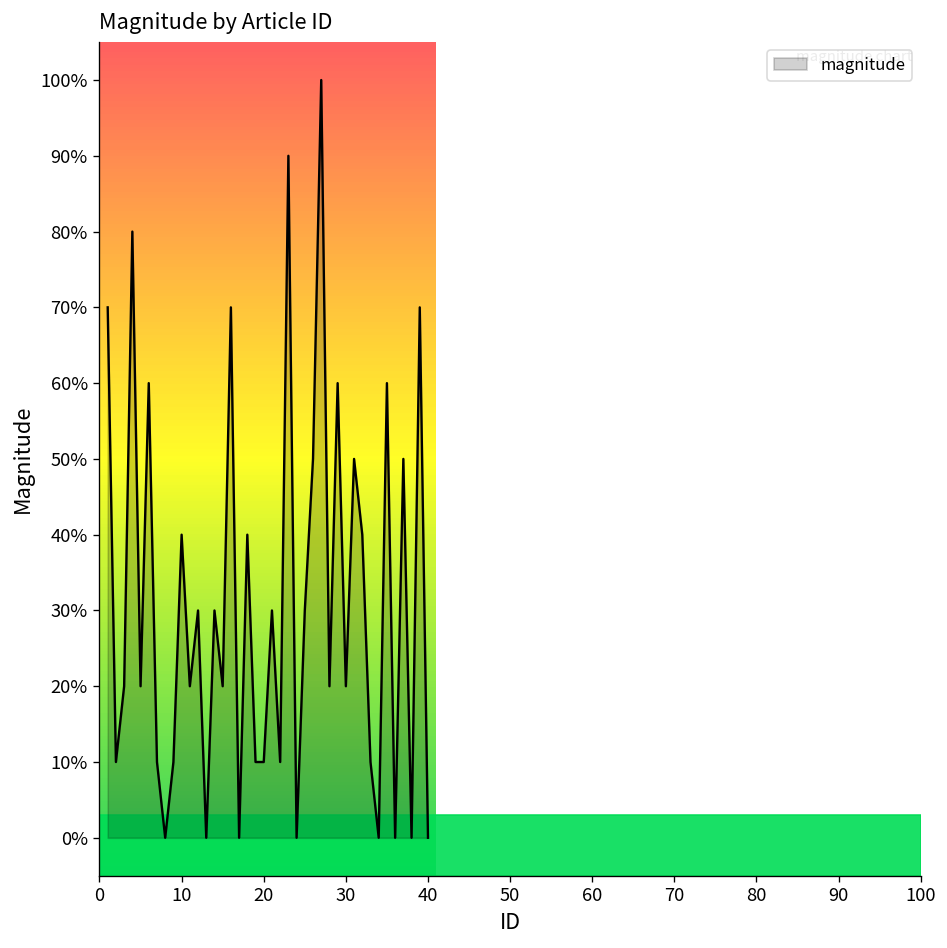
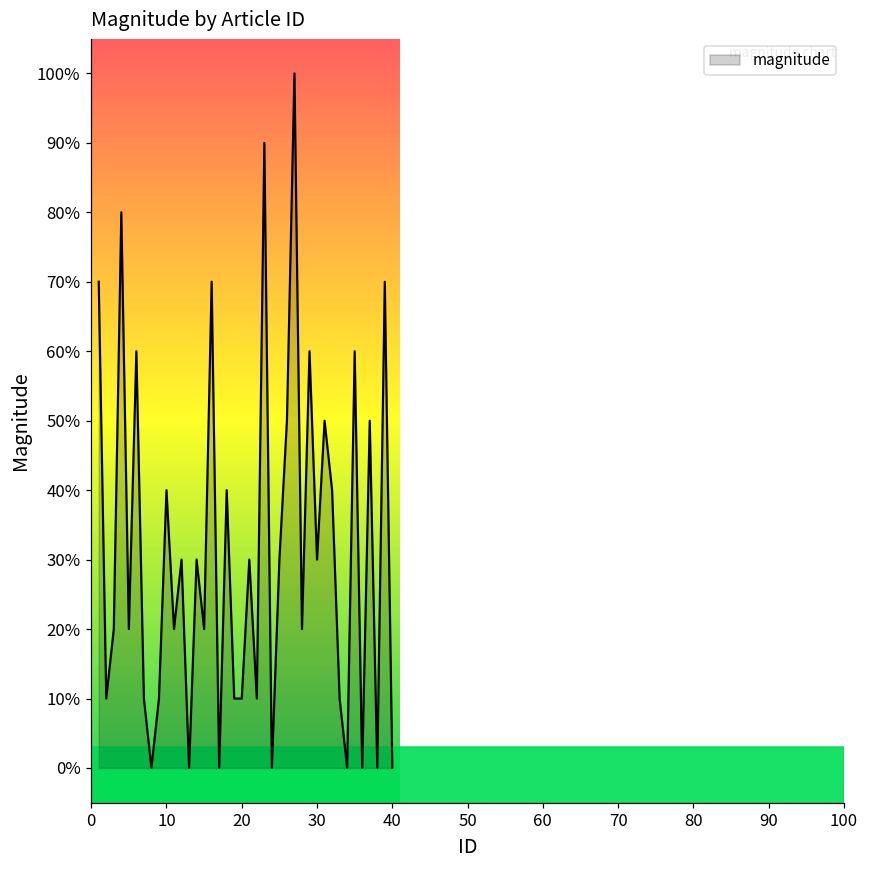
  {
    "10": "40%",
    "20": "10%",
-   "30": "20%"
+   "30": "30%"
  }
